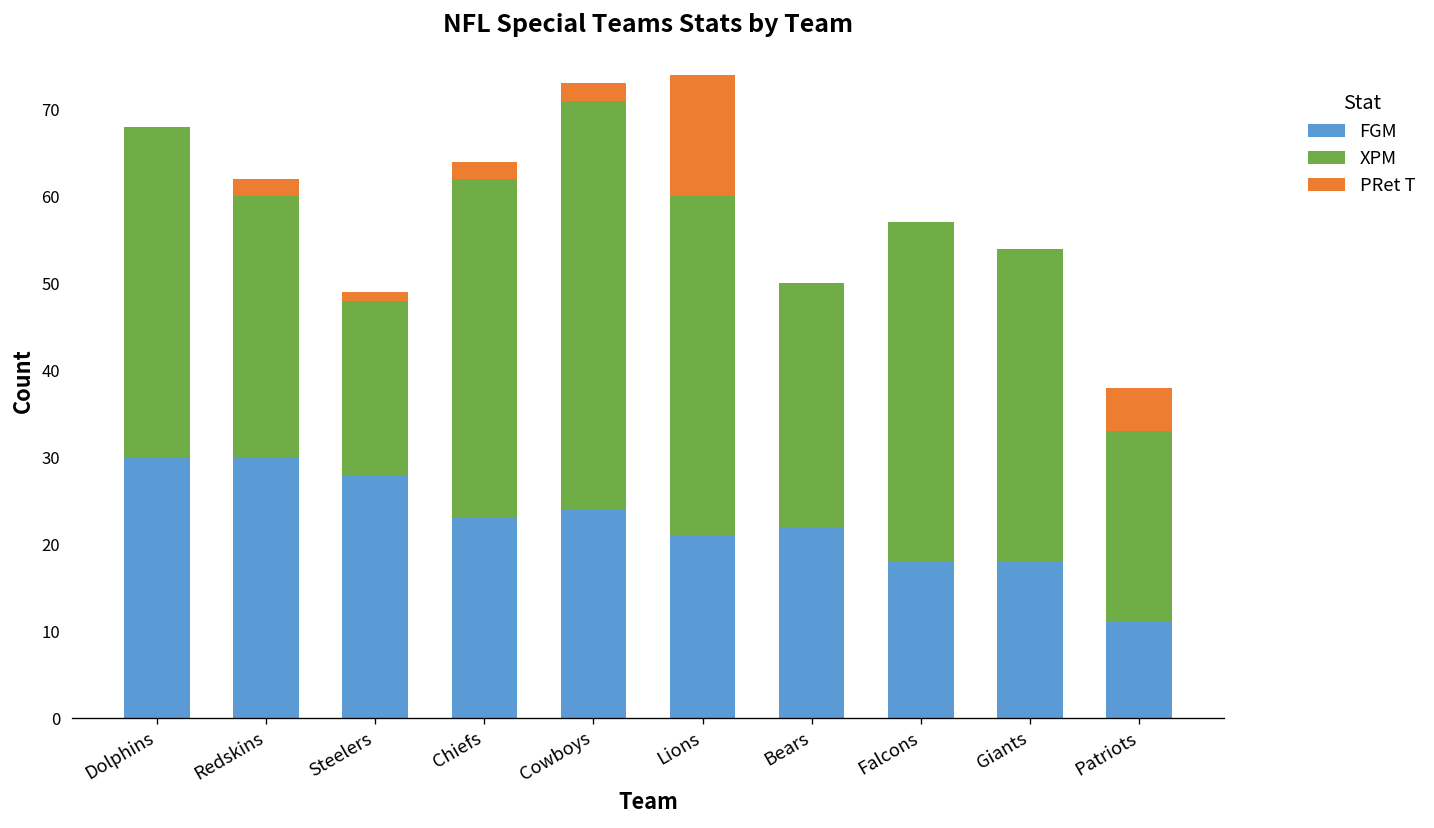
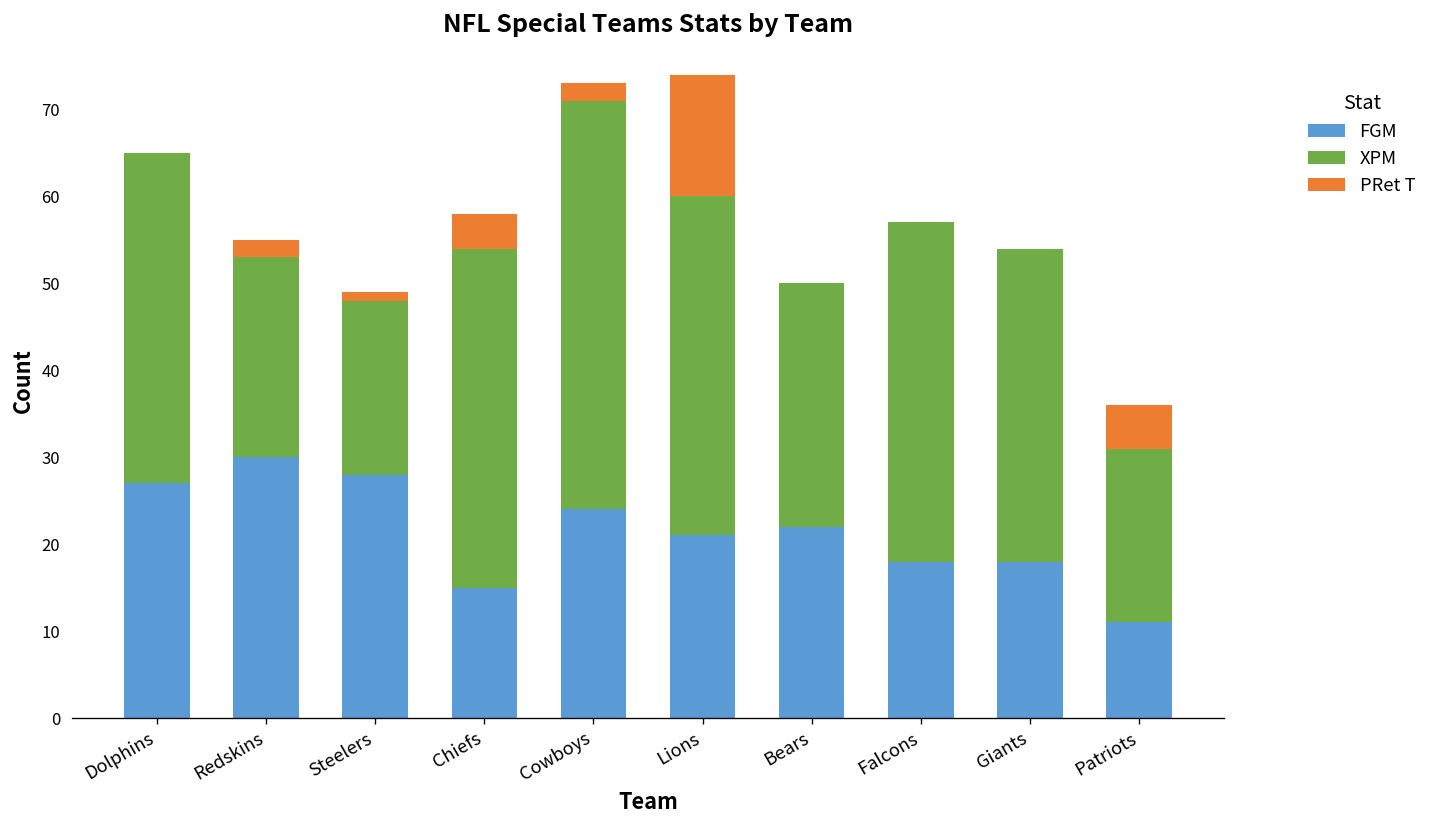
  {
    "FGM": {
-     "Dolphins": 30,
+     "Dolphins": 27,
      "Redskins": 30,
      "Steelers": 28,
-     "Chiefs": 23,
+     "Chiefs": 15,
      "Cowboys": 24,
      "Lions": 21,
      "Bears": 22,
      "Falcons": 18,
      "Giants": 18,
      "Patriots": 11
    },
    "XPM": {
      "Dolphins": 38,
-     "Redskins": 30,
+     "Redskins": 23,
      "Steelers": 20,
      "Chiefs": 39,
      "Cowboys": 47,
      "Lions": 39,
      "Bears": 28,
      "Falcons": 39,
      "Giants": 36,
-     "Patriots": 22
+     "Patriots": 20
    },
    "PRet T": {
      "Dolphins": 0,
      "Redskins": 2,
      "Steelers": 1,
-     "Chiefs": 2,
+     "Chiefs": 4,
      "Cowboys": 2,
      "Lions": 14,
      "Bears": 0,
      "Falcons": 0,
      "Giants": 0,
      "Patriots": 5
    }
  }
